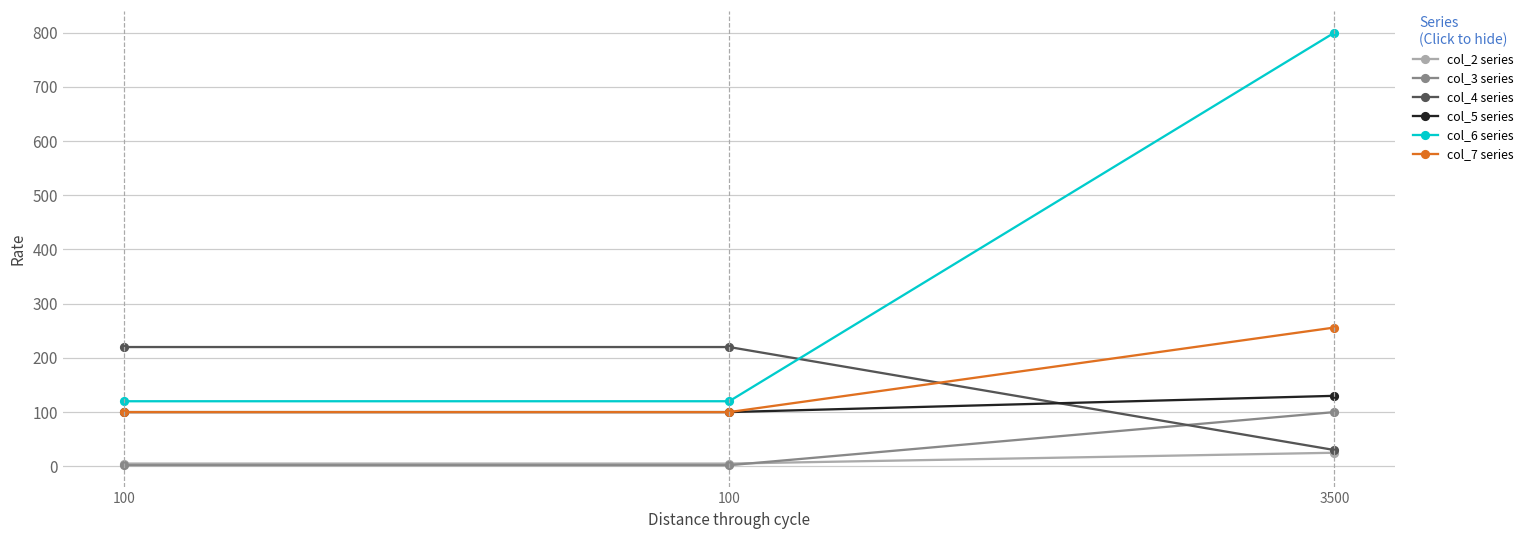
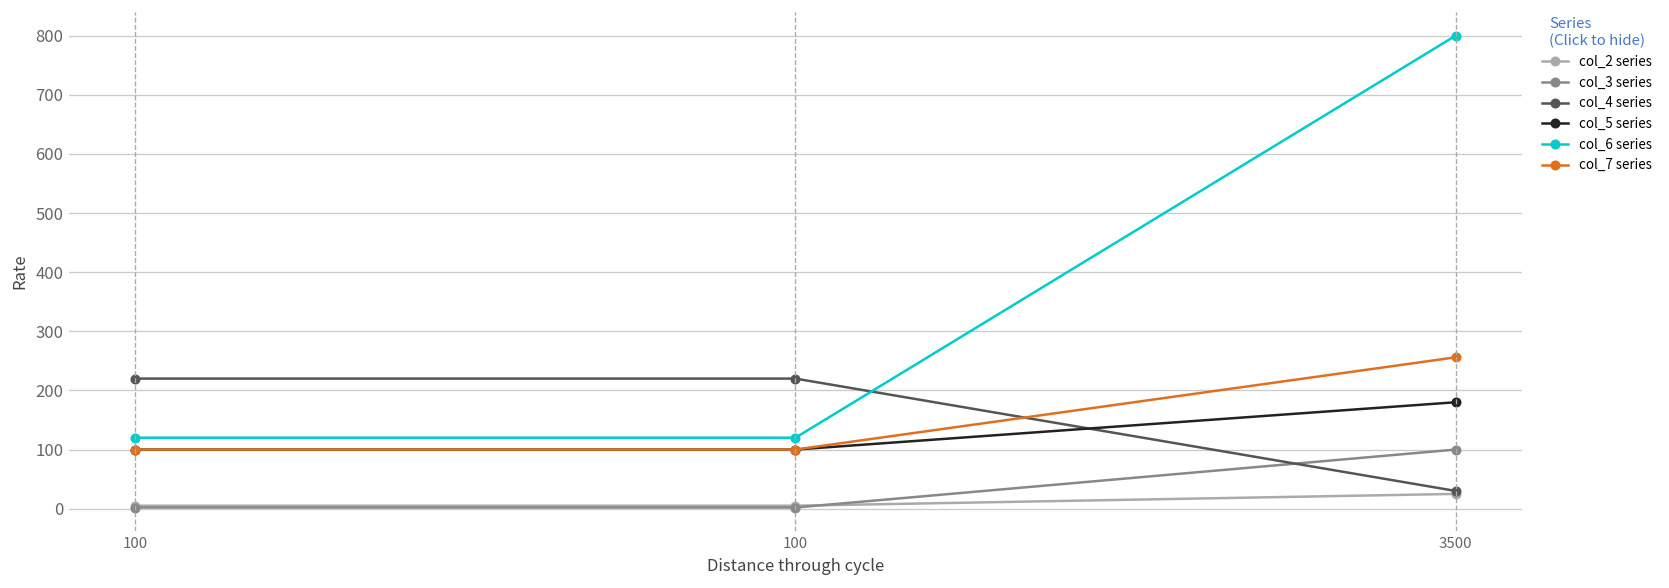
  {
    "col_5 series": {
-     "3500": 130
+     "3500": 180
    },
    "col_6 series": {
      "3500": 800
    },
    "col_7 series": {
      "3500": 260
    }
  }
